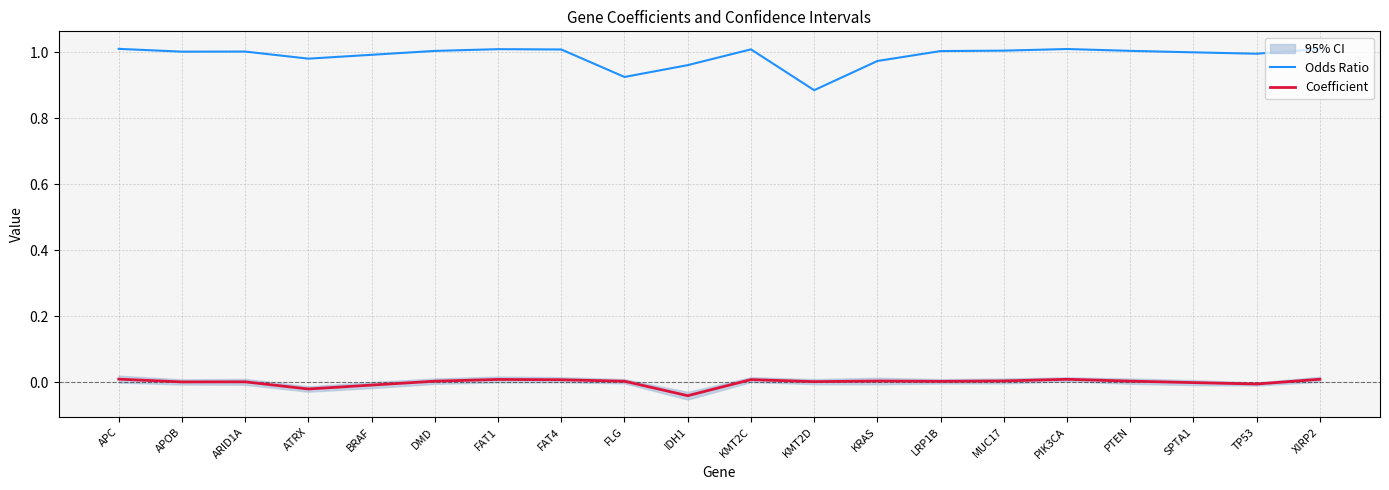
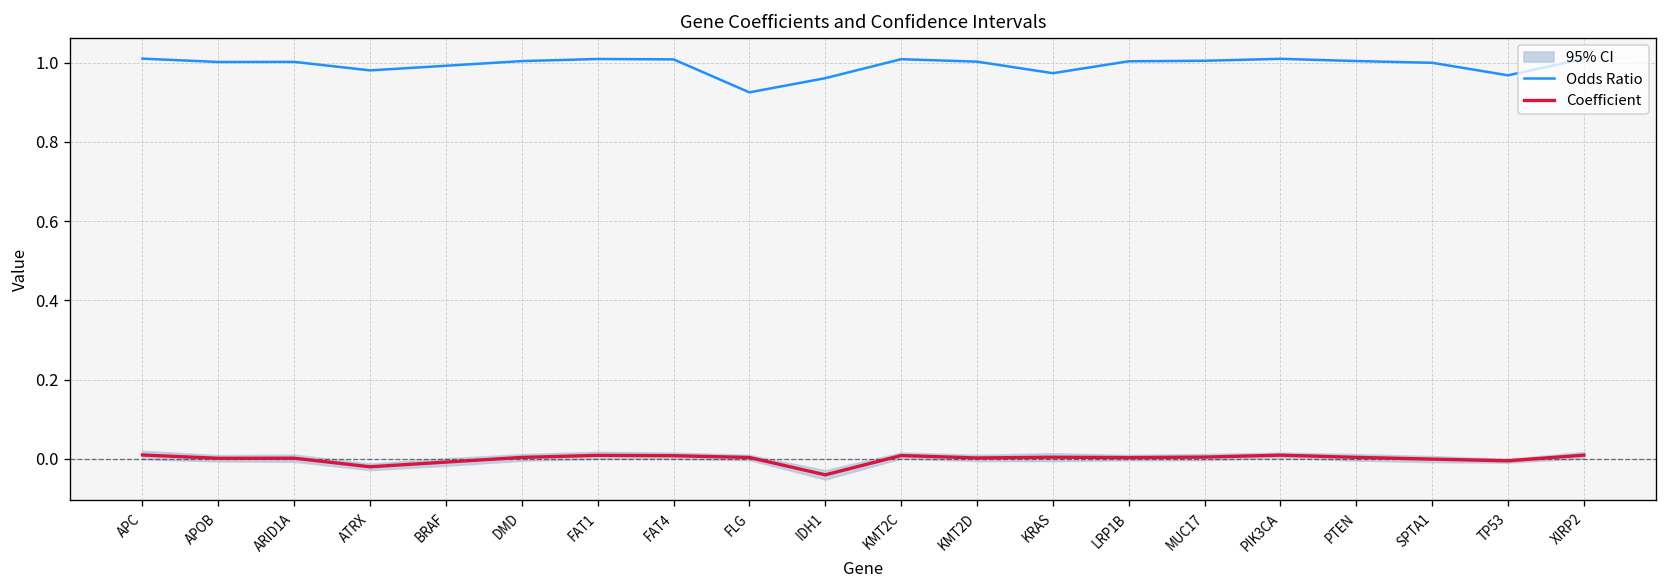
  {
    "Odds Ratio": {
      "APC": 1.01,
      "APOB": 1.00,
      "ARID1A": 1.00,
      "ATRX": 0.98,
      "BRAF": 0.99,
      "DMD": 1.00,
      "FAT1": 1.01,
      "FAT4": 1.01,
      "FLG": 0.93,
      "IDH1": 0.96,
      "KMT2C": 1.01,
-     "KMT2D": 0.88,
+     "KMT2D": 1.00,
      "KRAS": 0.97,
      "LRP1B": 1.00,
      "MUC17": 1.00,
      "PIK3CA": 1.01,
      "PTEN": 1.00,
      "SPTA1": 1.00,
-     "TP53": 1.00
+     "TP53": 0.97
    },
    "Coefficient": {
      "APC": 0.01,
      "ARID1A": 0.00,
      "ATRX": -0.02,
      "BRAF": -0.01,
      "DMD": 0.00,
      "FAT1": 0.01,
      "FAT4": 0.01,
      "IDH1": -0.04,
      "KRAS": 0.00,
      "PTEN": 0.00,
      "XIRP2": 0.01
    }
  }
